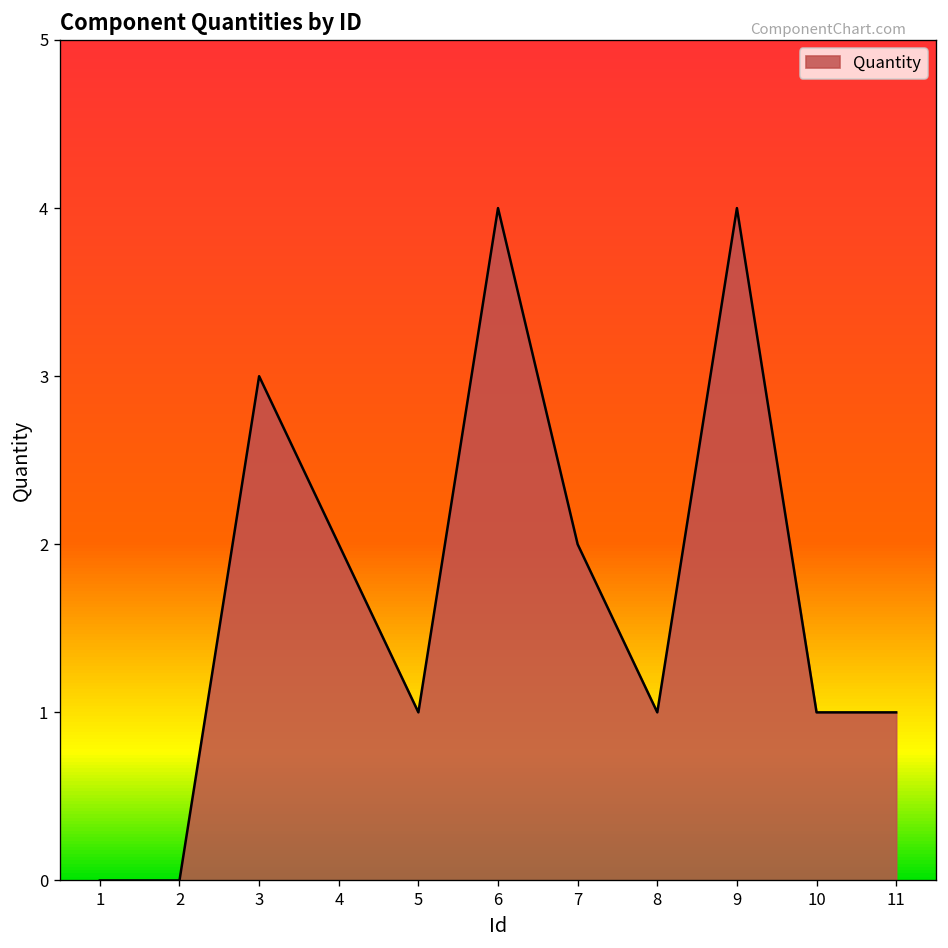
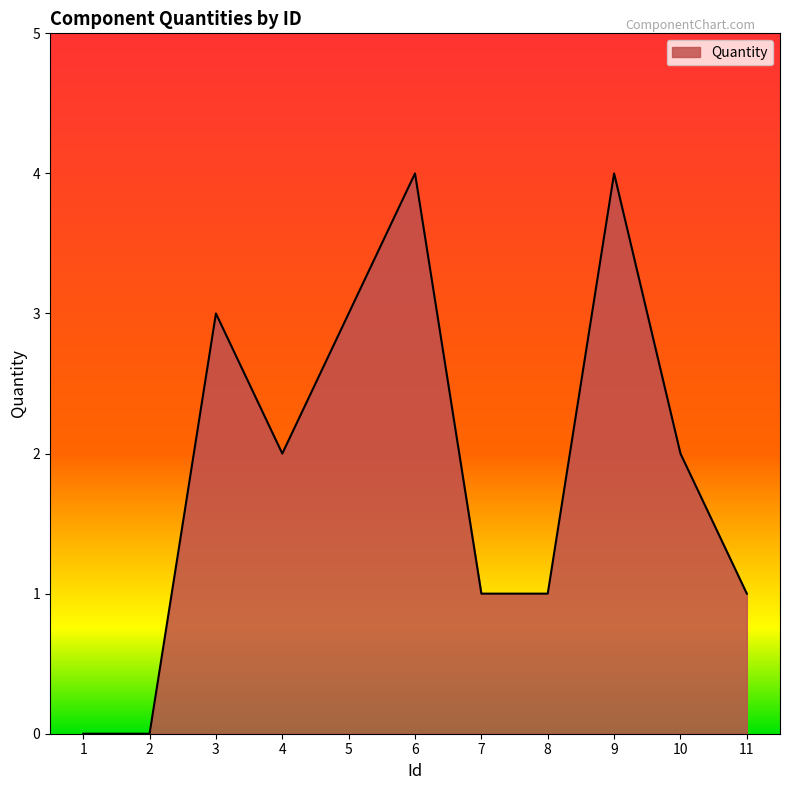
  {
    "1": 0,
    "2": 0,
    "3": 3,
    "4": 2,
-   "5": 1,
+   "5": 3,
    "6": 4,
-   "7": 2,
+   "7": 1,
    "8": 1,
    "9": 4,
-   "10": 1,
+   "10": 2,
    "11": 1
  }
